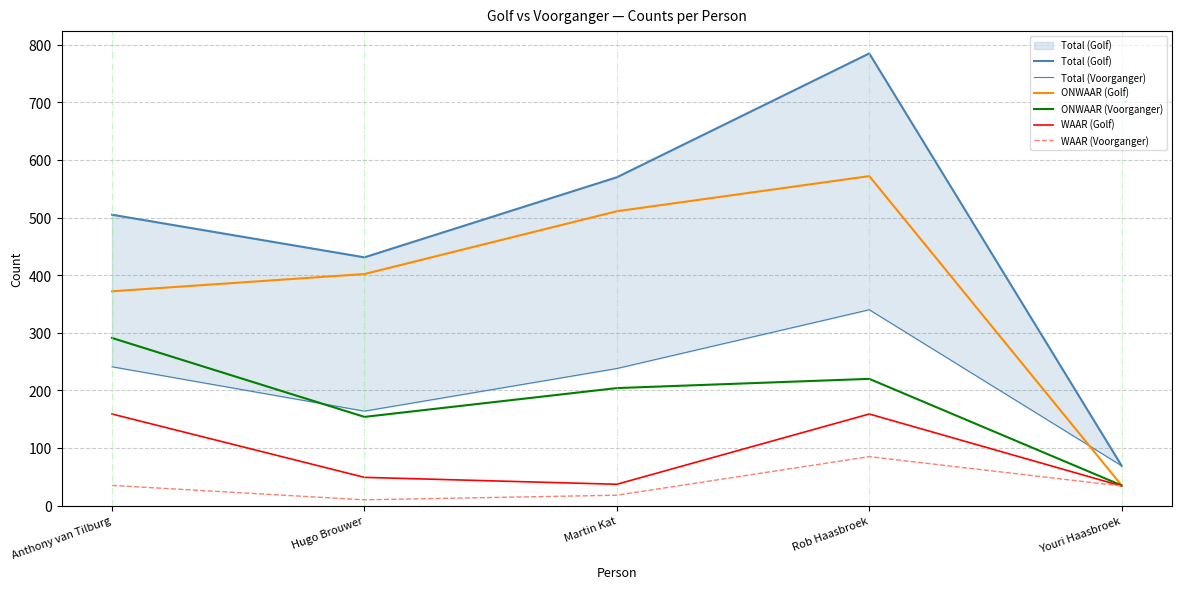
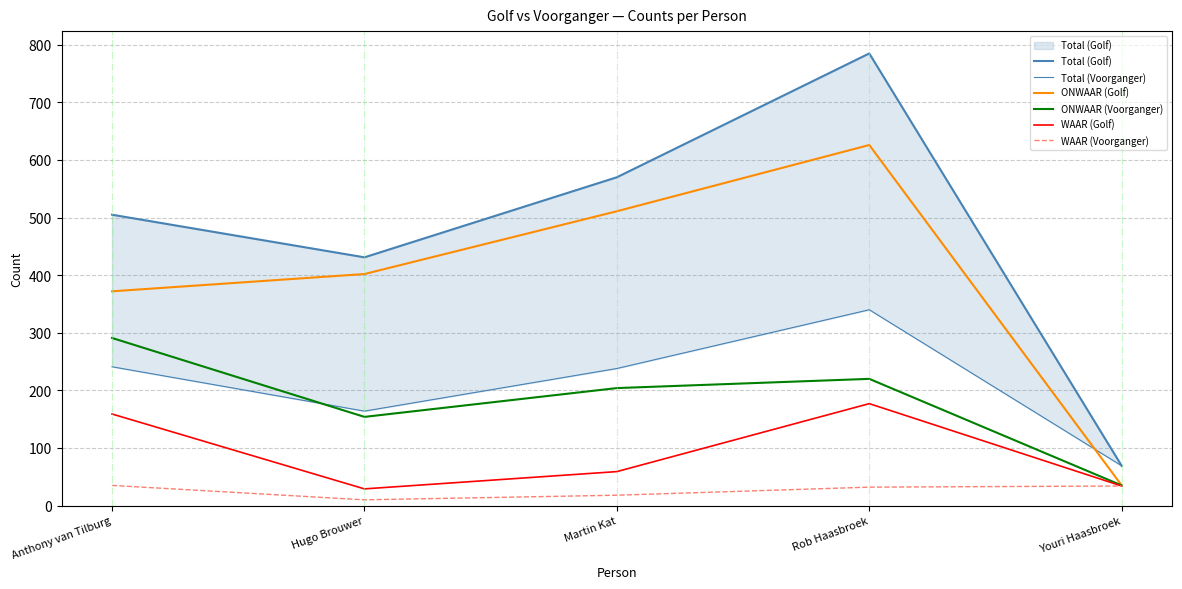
  {
    "ONWAAR (Golf)": {
      "Anthony van Tilburg": 370,
      "Hugo Brouwer": 400,
      "Martin Kat": 510,
-     "Rob Haasbroek": 570
+     "Rob Haasbroek": 630
    },
    "ONWAAR (Voorganger)": {
      "Anthony van Tilburg": 290,
      "Hugo Brouwer": 150,
      "Martin Kat": 200,
      "Rob Haasbroek": 220
    },
    "WAAR (Golf)": {
      "Anthony van Tilburg": 160,
-     "Hugo Brouwer": 50,
-     "Martin Kat": 40,
-     "Rob Haasbroek": 160
+     "Hugo Brouwer": 30,
+     "Martin Kat": 60,
+     "Rob Haasbroek": 180
    },
    "WAAR (Voorganger)": {
      "Anthony van Tilburg": 40,
      "Hugo Brouwer": 10,
      "Martin Kat": 20,
-     "Rob Haasbroek": 90
+     "Rob Haasbroek": 30
    }
  }
